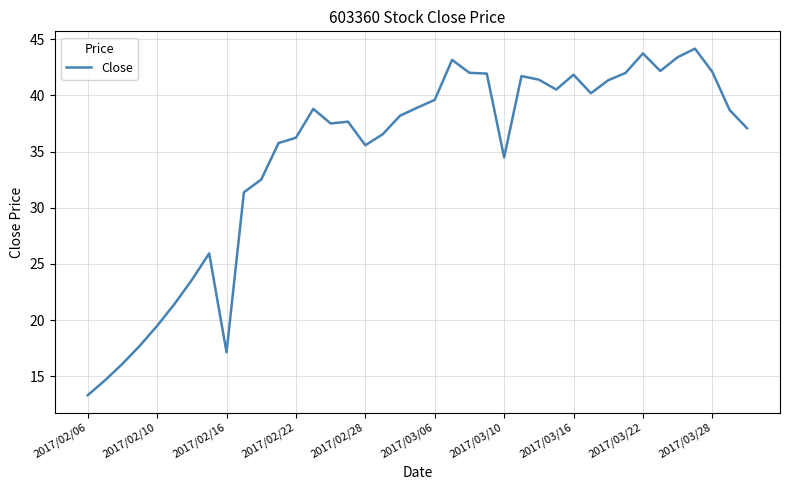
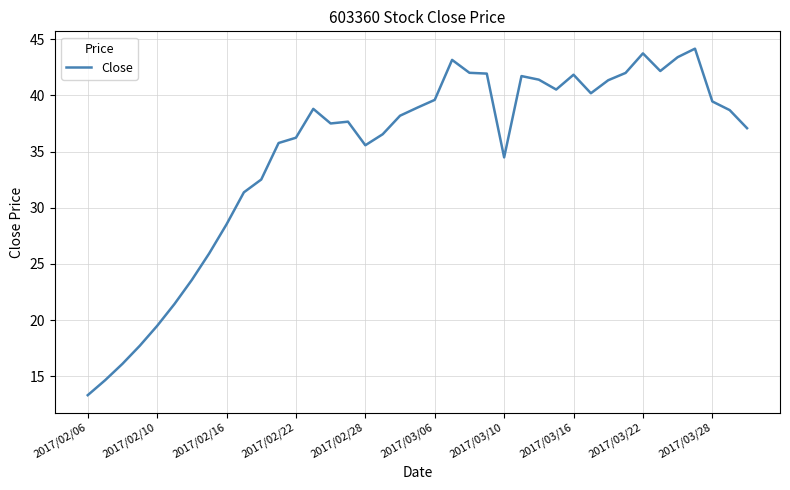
  {
    "2017/02/06": 13.3,
    "2017/02/10": 19.5,
-   "2017/02/16": 17.1,
+   "2017/02/16": 28.5,
    "2017/02/22": 36.2,
    "2017/02/28": 35.6,
    "2017/03/06": 39.6,
    "2017/03/10": 34.5,
    "2017/03/16": 41.8,
    "2017/03/22": 43.7,
-   "2017/03/28": 42.1
+   "2017/03/28": 39.5
  }
